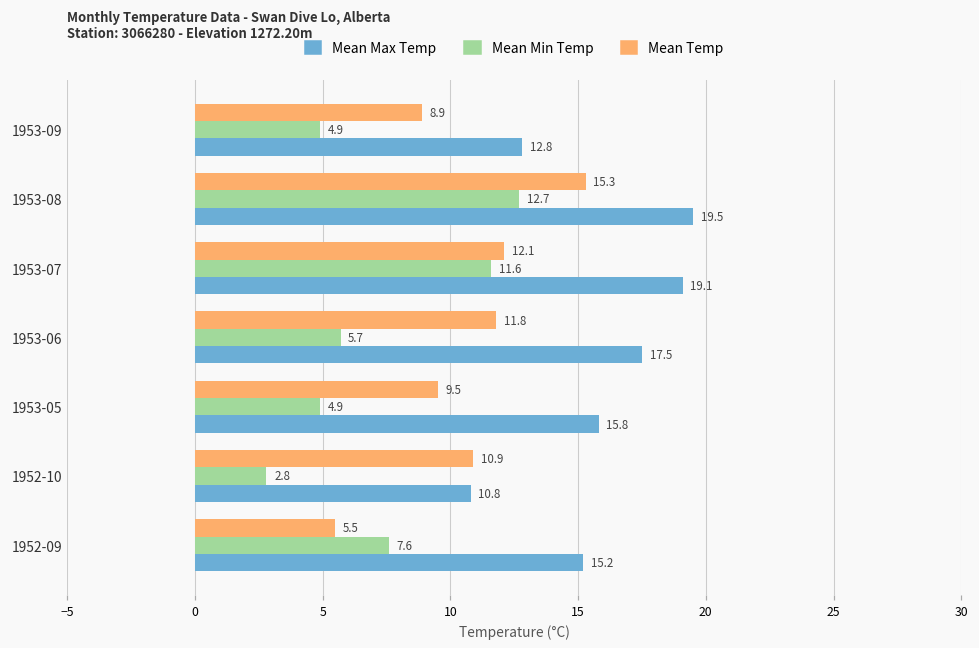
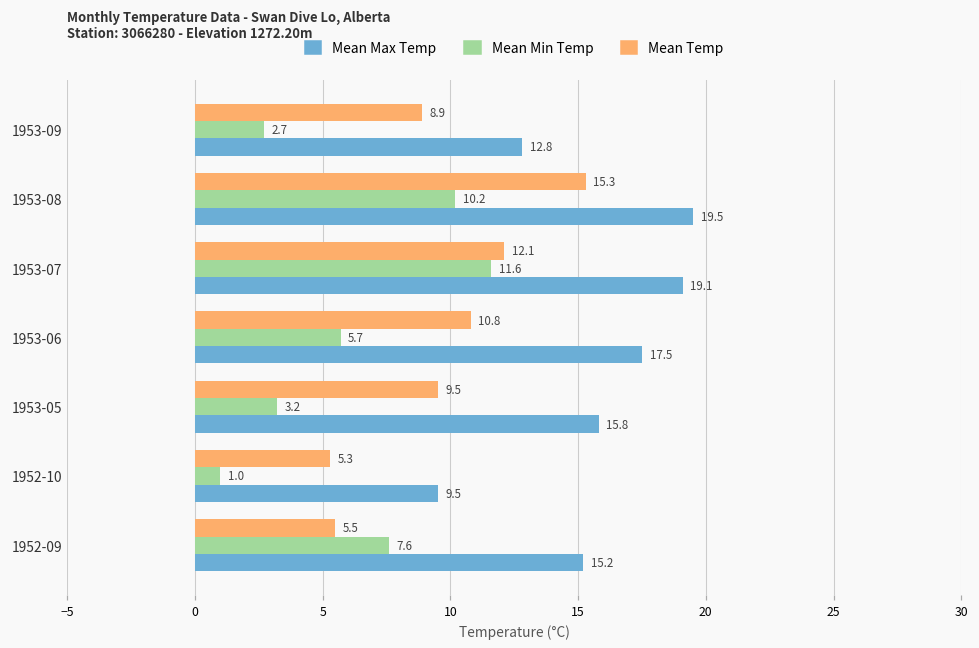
  {
    "Mean Max Temp": {
      "1953-09": 12.8,
      "1953-08": 19.5,
      "1953-07": 19.1,
      "1953-06": 17.5,
      "1953-05": 15.8,
-     "1952-10": 10.8,
+     "1952-10": 9.5,
      "1952-09": 15.2
    },
    "Mean Min Temp": {
-     "1953-09": 4.9,
-     "1953-08": 12.7,
+     "1953-09": 2.7,
+     "1953-08": 10.2,
      "1953-07": 11.6,
      "1953-06": 5.7,
-     "1953-05": 4.9,
-     "1952-10": 2.8,
+     "1953-05": 3.2,
+     "1952-10": 1.0,
      "1952-09": 7.6
    },
    "Mean Temp": {
      "1953-09": 8.9,
      "1953-08": 15.3,
      "1953-07": 12.1,
-     "1953-06": 11.8,
+     "1953-06": 10.8,
      "1953-05": 9.5,
-     "1952-10": 10.9,
+     "1952-10": 5.3,
      "1952-09": 5.5
    }
  }
